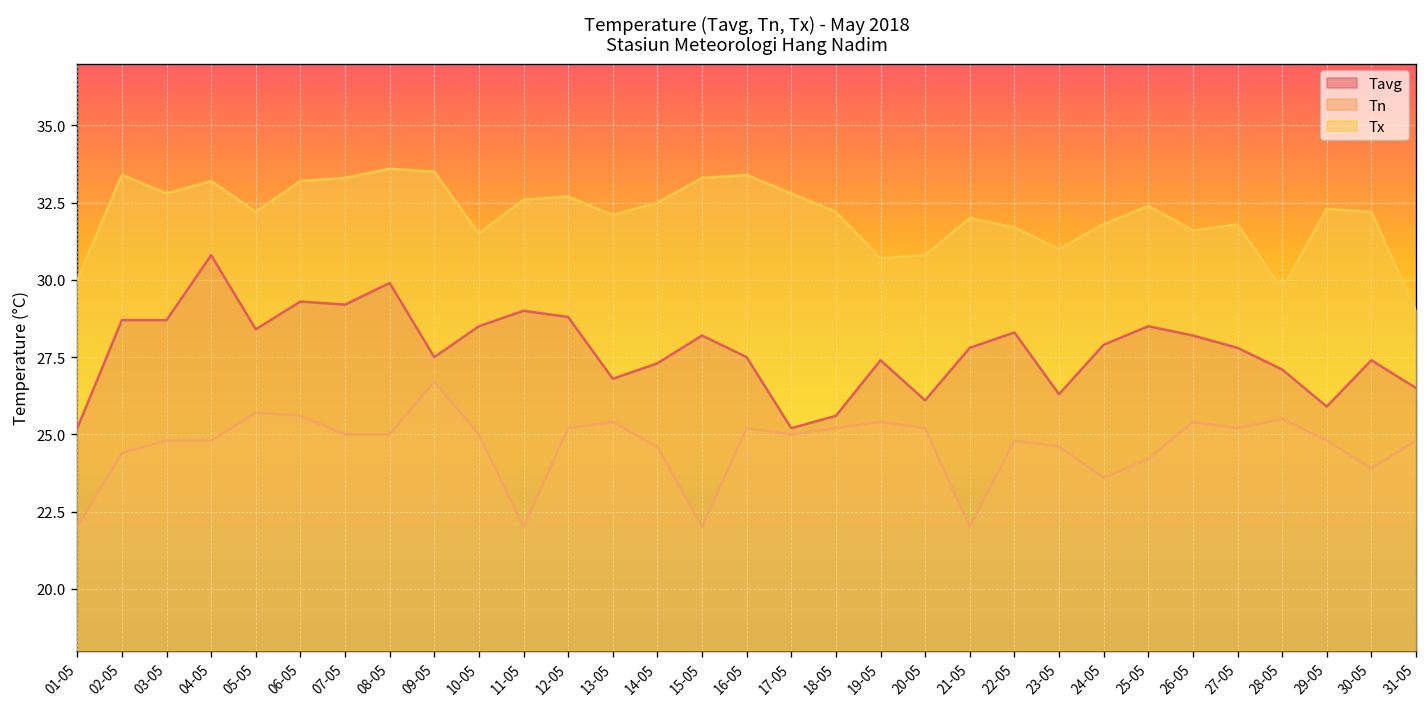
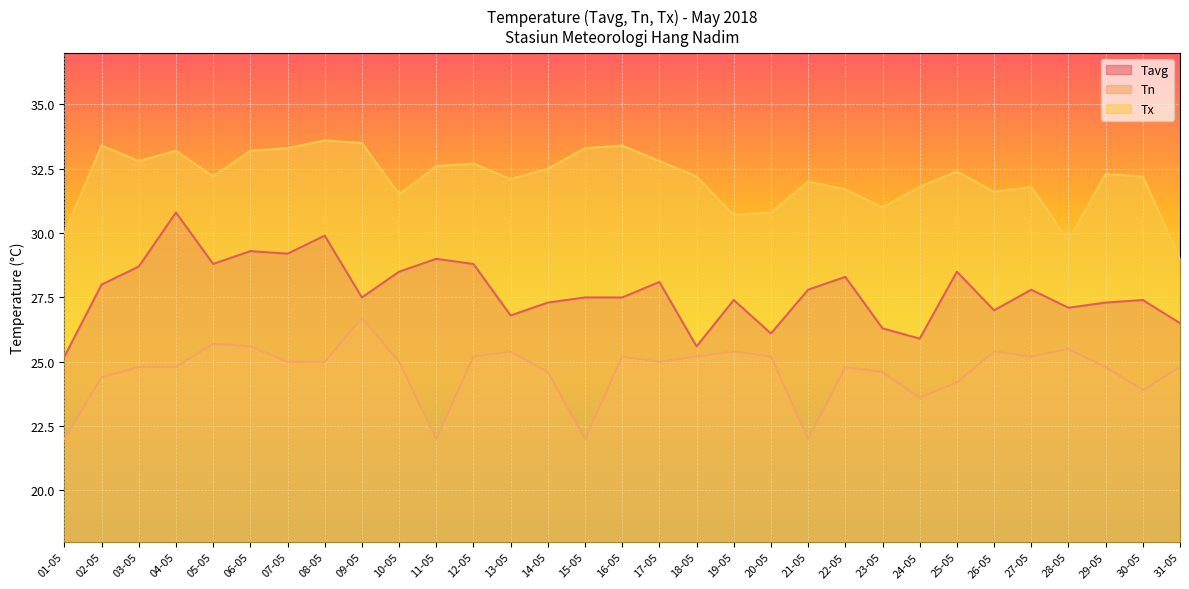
  {
    "Tavg": {
      "01-05": 25.2,
-     "02-05": 28.7,
+     "02-05": 28.0,
      "03-05": 28.7,
      "04-05": 30.8,
-     "05-05": 28.4,
+     "05-05": 28.8,
      "06-05": 29.3,
      "07-05": 29.2,
      "08-05": 29.9,
      "09-05": 27.5,
      "10-05": 28.5,
      "11-05": 29.0,
      "12-05": 28.8,
      "13-05": 26.8,
      "14-05": 27.3,
-     "15-05": 28.2,
+     "15-05": 27.5,
      "16-05": 27.5,
-     "17-05": 25.2,
+     "17-05": 28.1,
      "18-05": 25.6,
      "19-05": 27.4,
      "20-05": 26.1,
      "21-05": 27.8,
      "22-05": 28.3,
      "23-05": 26.3,
-     "24-05": 27.9,
+     "24-05": 25.9,
      "25-05": 28.5,
-     "26-05": 28.2,
+     "26-05": 27.0,
      "27-05": 27.8,
      "28-05": 27.1,
-     "29-05": 25.9,
+     "29-05": 27.3,
      "30-05": 27.4,
      "31-05": 26.5
    }
  }
